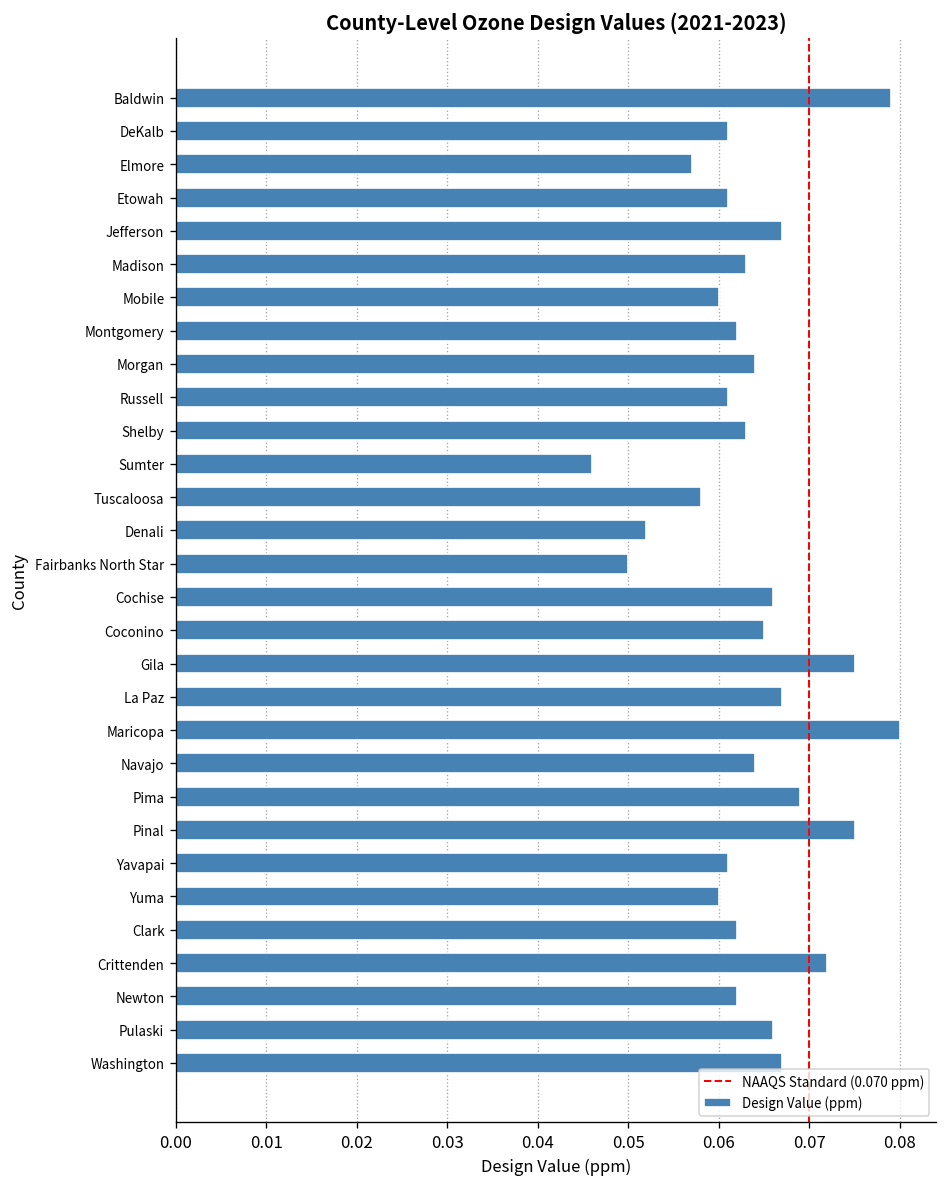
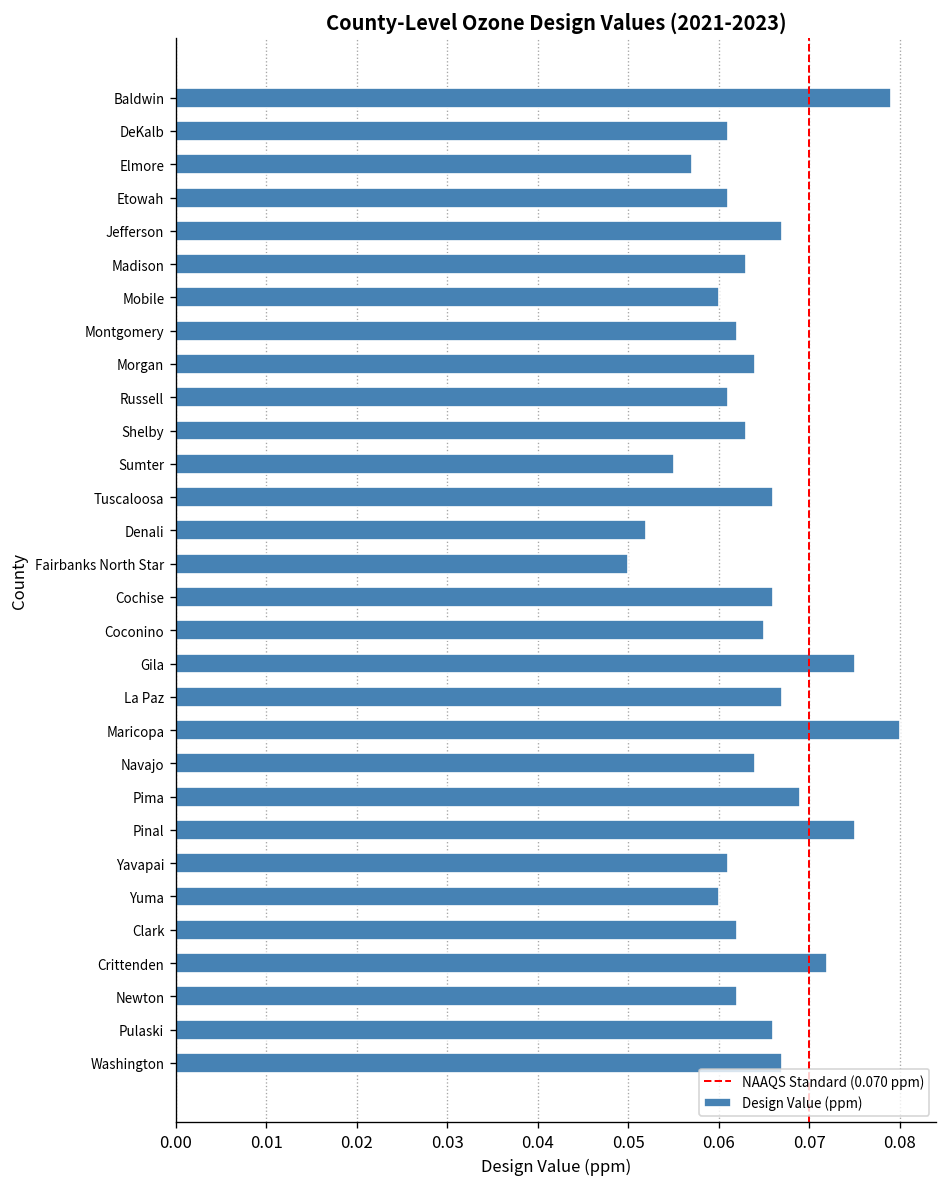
  {
    "Baldwin": 0.079,
    "DeKalb": 0.061,
    "Elmore": 0.057,
    "Etowah": 0.061,
    "Jefferson": 0.067,
    "Madison": 0.063,
    "Mobile": 0.060,
    "Montgomery": 0.062,
    "Morgan": 0.064,
    "Russell": 0.061,
    "Shelby": 0.063,
-   "Sumter": 0.046,
-   "Tuscaloosa": 0.058,
+   "Sumter": 0.055,
+   "Tuscaloosa": 0.066,
    "Denali": 0.052,
    "Fairbanks North Star": 0.050,
    "Cochise": 0.066,
    "Coconino": 0.065,
    "Gila": 0.075,
    "La Paz": 0.067,
    "Maricopa": 0.080,
    "Navajo": 0.064,
    "Pima": 0.069,
    "Pinal": 0.075,
    "Yavapai": 0.061,
    "Yuma": 0.060,
    "Clark": 0.062,
    "Crittenden": 0.072,
    "Newton": 0.062,
    "Pulaski": 0.066,
    "Washington": 0.067
  }
